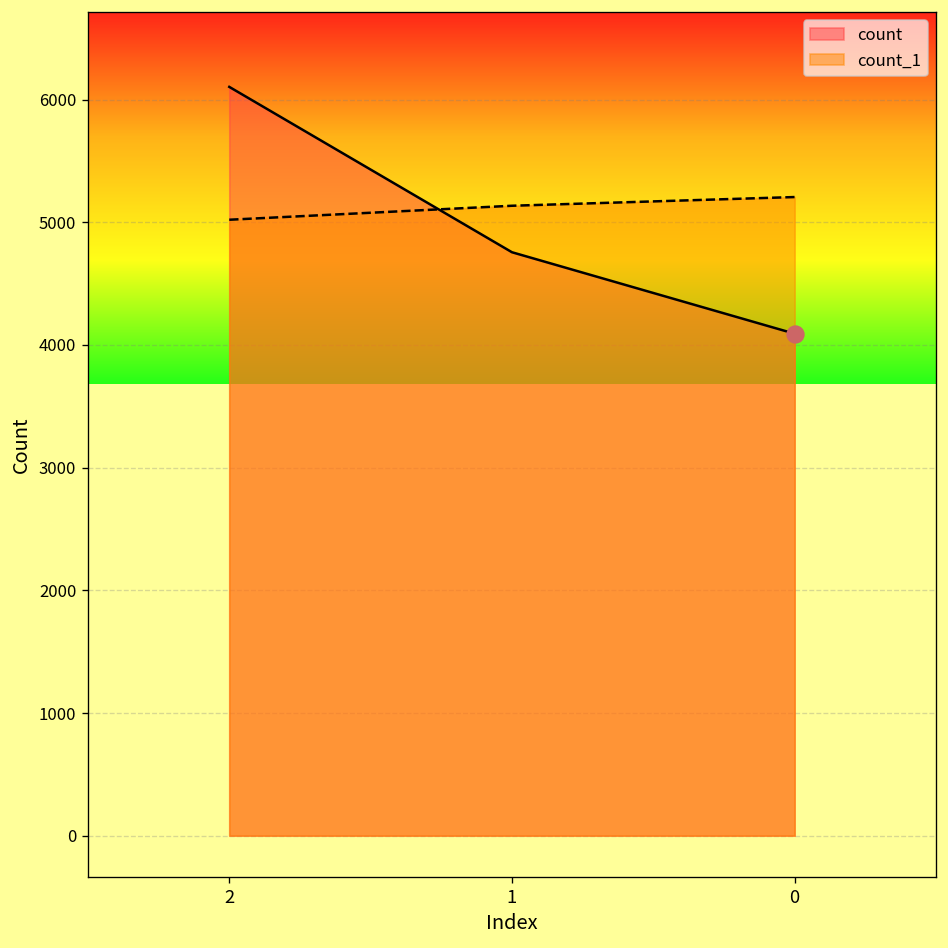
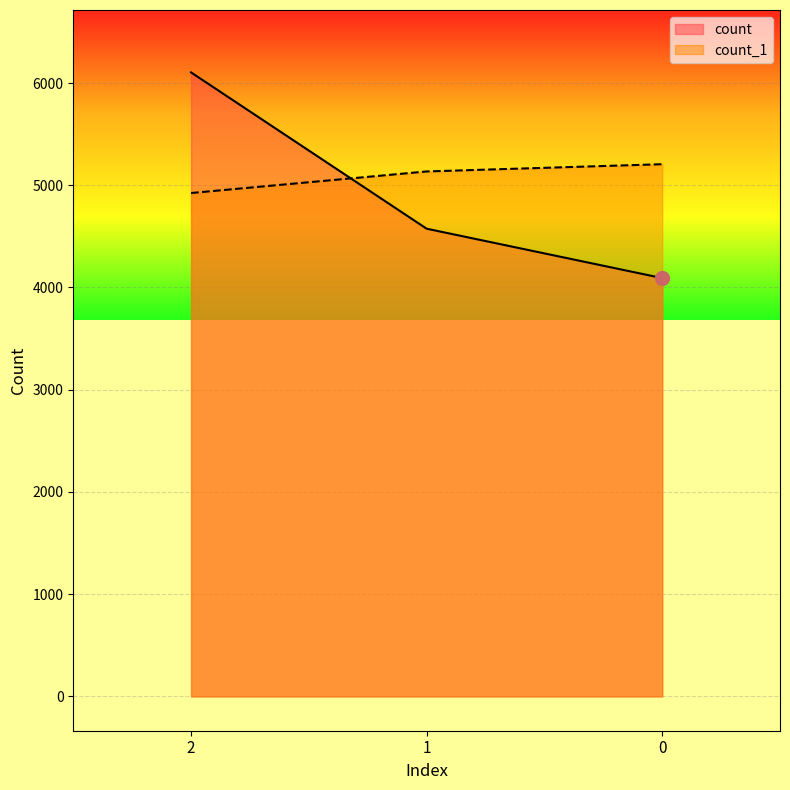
  {
    "count": {
      "2": 6100,
-     "1": 4760
+     "1": 4580
    },
    "count_1": {
-     "2": 5020,
+     "2": 4920,
      "1": 5140,
      "0": 5210
    }
  }
